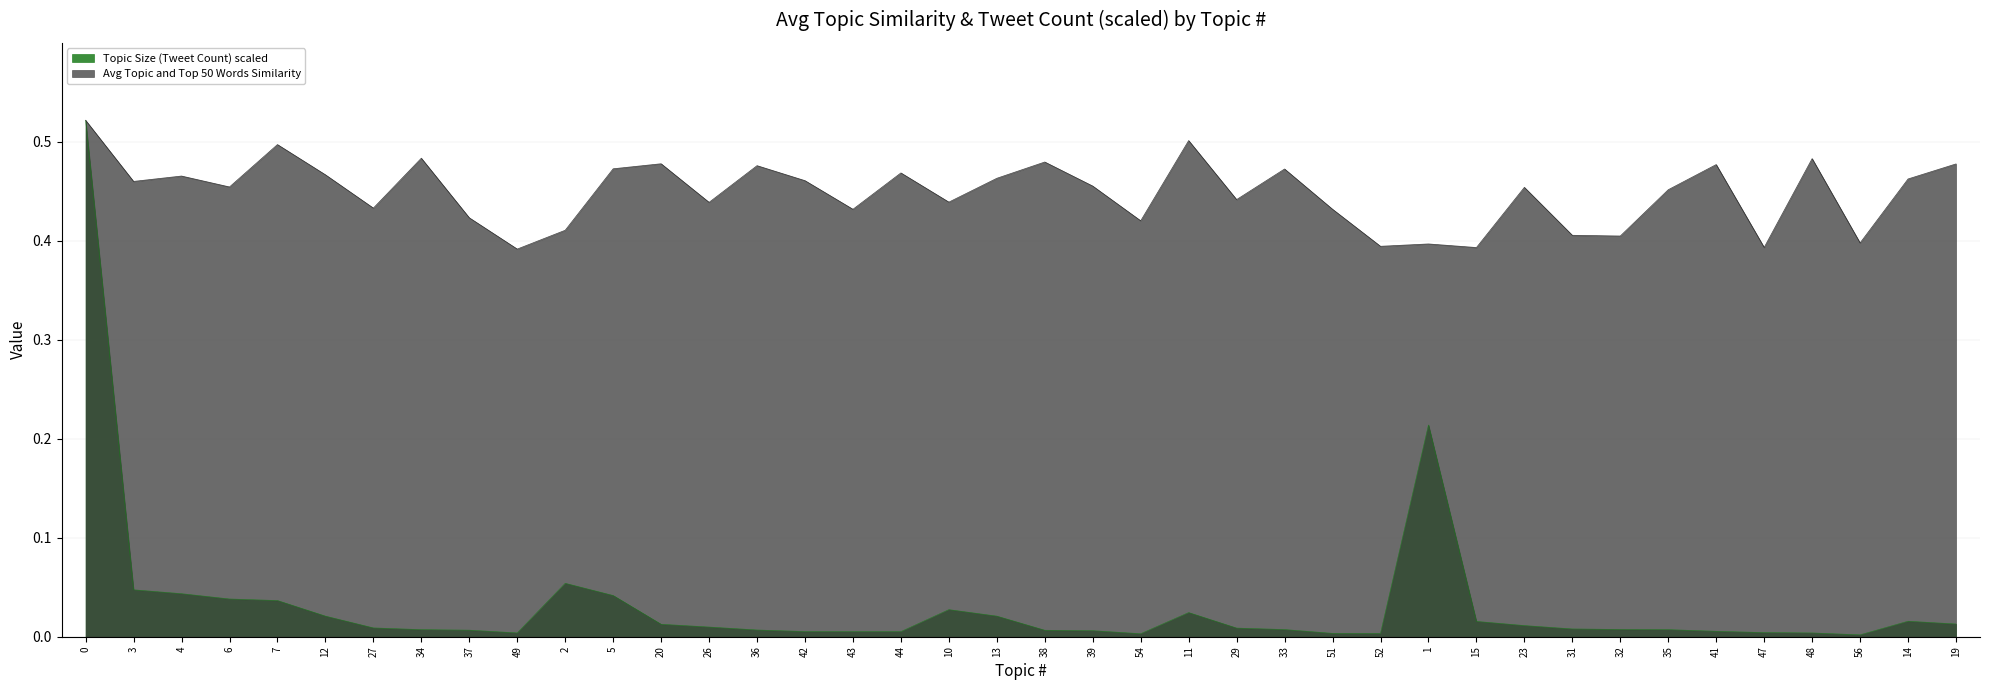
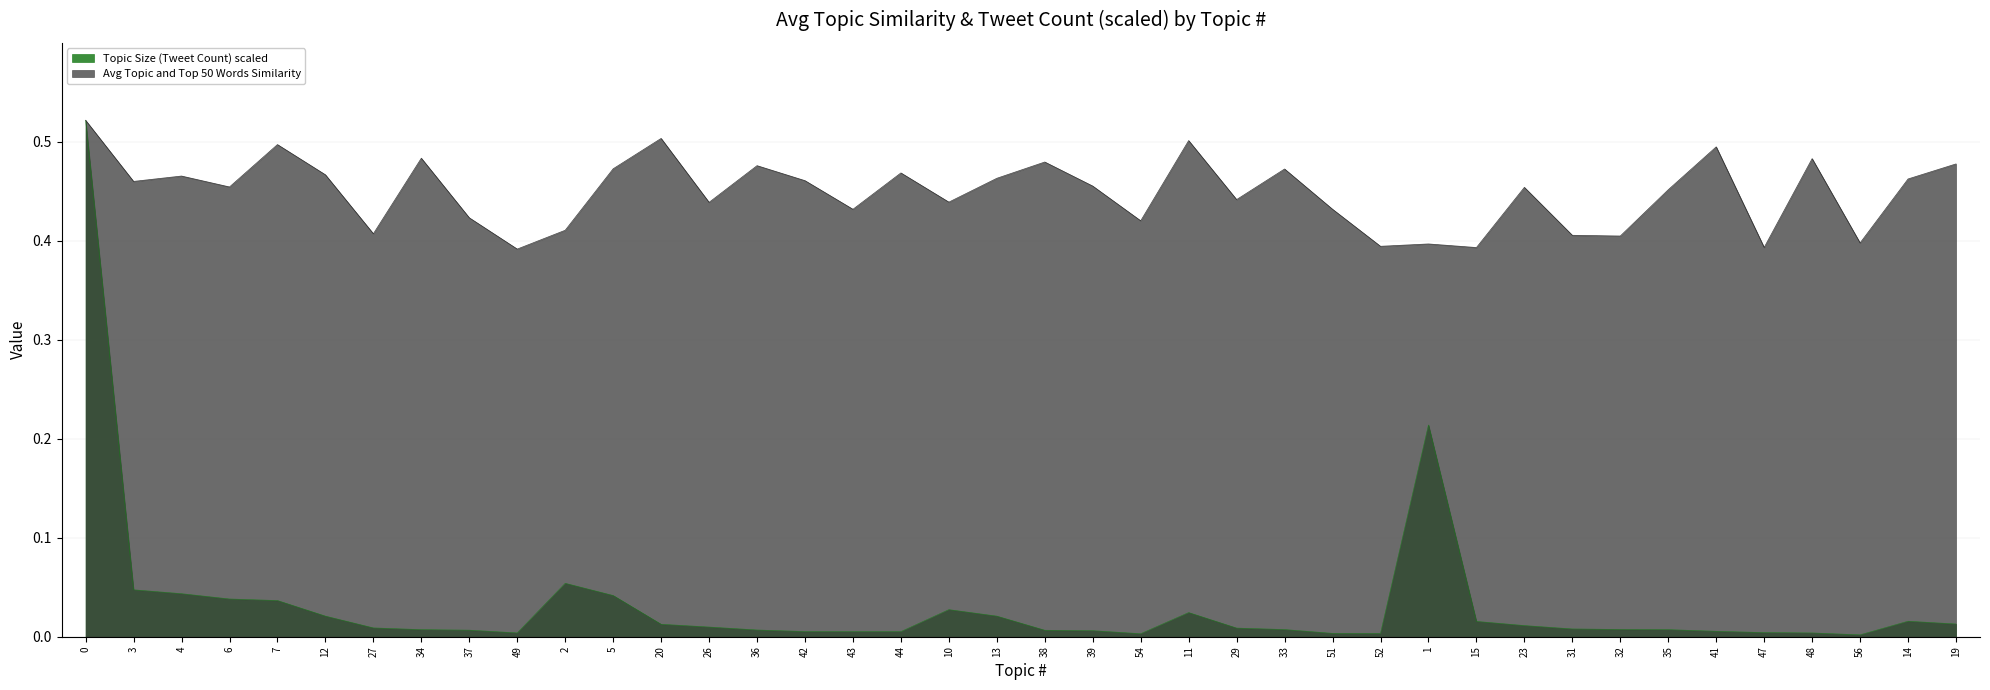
  {
    "Topic Size (Tweet Count) scaled": {
      "3": 0.05,
      "4": 0.04,
      "6": 0.04,
      "7": 0.04,
      "12": 0.02,
      "27": 0.01,
      "34": 0.01,
      "37": 0.01,
      "49": 0.00,
      "2": 0.05,
      "5": 0.04,
      "20": 0.01,
      "26": 0.01,
      "36": 0.01,
      "42": 0.01,
      "43": 0.01,
      "44": 0.01,
      "10": 0.03,
      "13": 0.02,
      "38": 0.01,
      "39": 0.01,
      "54": 0.00,
      "11": 0.02,
      "29": 0.01,
      "33": 0.01,
      "51": 0.00,
      "52": 0.00,
      "1": 0.21,
      "15": 0.02,
      "23": 0.01,
      "31": 0.01,
      "32": 0.01,
      "35": 0.01,
      "41": 0.01,
      "47": 0.00,
      "48": 0.00,
      "56": 0.00,
      "14": 0.02,
      "19": 0.01
    },
    "Avg Topic and Top 50 Words Similarity": {
      "3": 0.46,
      "4": 0.47,
      "6": 0.45,
      "7": 0.50,
      "12": 0.47,
-     "27": 0.43,
+     "27": 0.41,
      "34": 0.48,
      "37": 0.42,
      "49": 0.39,
      "2": 0.41,
      "5": 0.47,
-     "20": 0.48,
+     "20": 0.50,
      "26": 0.44,
      "36": 0.48,
      "42": 0.46,
      "43": 0.43,
      "44": 0.47,
      "10": 0.44,
      "13": 0.46,
      "38": 0.48,
      "39": 0.46,
      "54": 0.42,
      "11": 0.50,
      "29": 0.44,
      "33": 0.47,
      "51": 0.43,
      "52": 0.39,
      "1": 0.40,
      "15": 0.39,
      "23": 0.45,
      "31": 0.41,
      "32": 0.40,
      "35": 0.45,
-     "41": 0.48,
+     "41": 0.49,
      "47": 0.39,
      "48": 0.48,
      "56": 0.40,
      "14": 0.46,
      "19": 0.48
    }
  }
